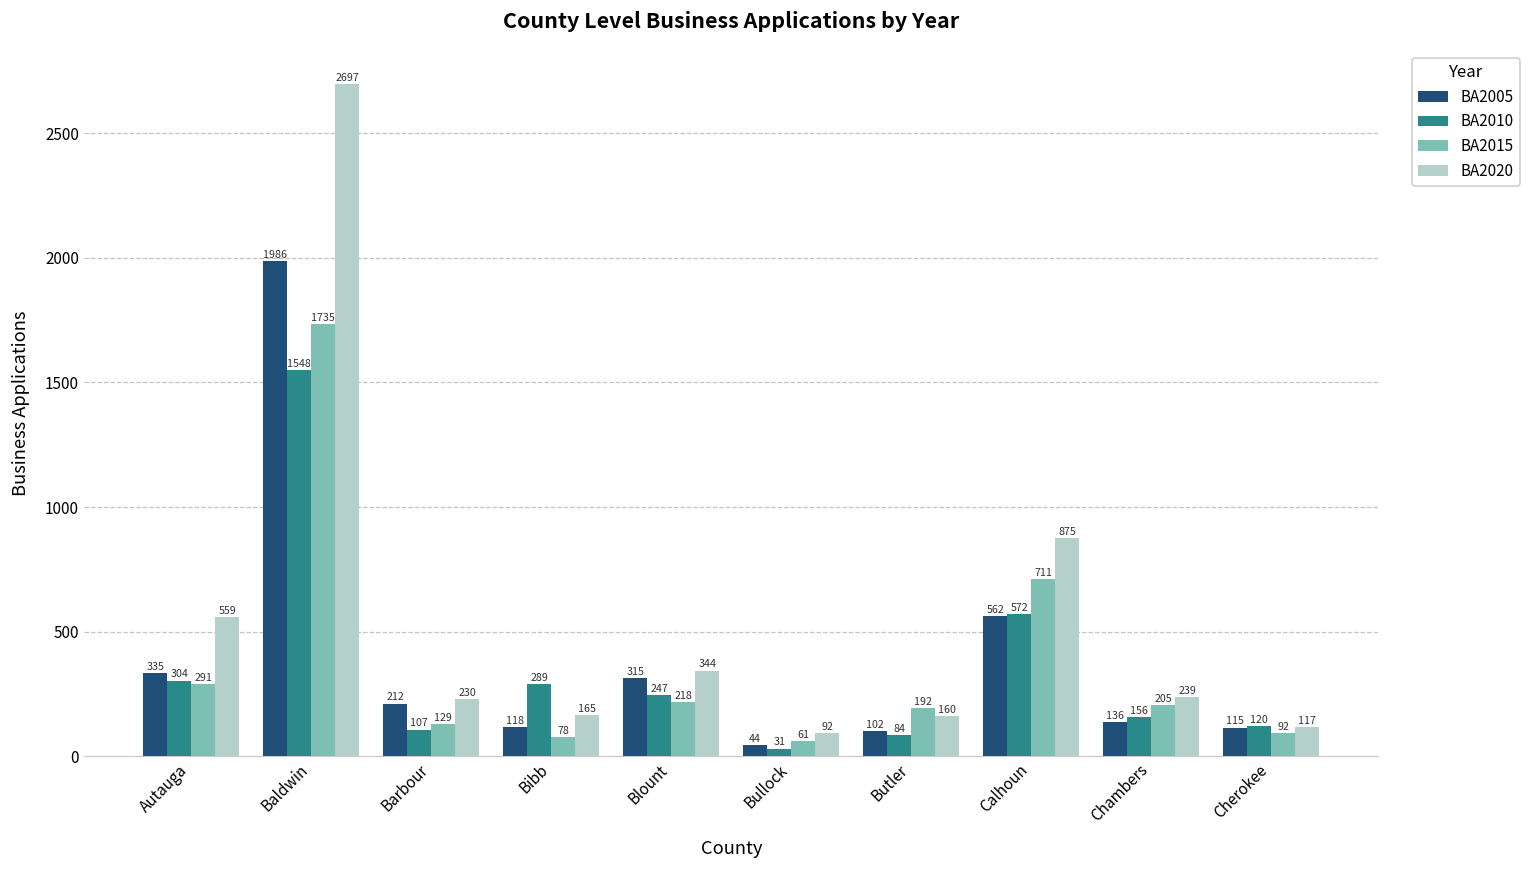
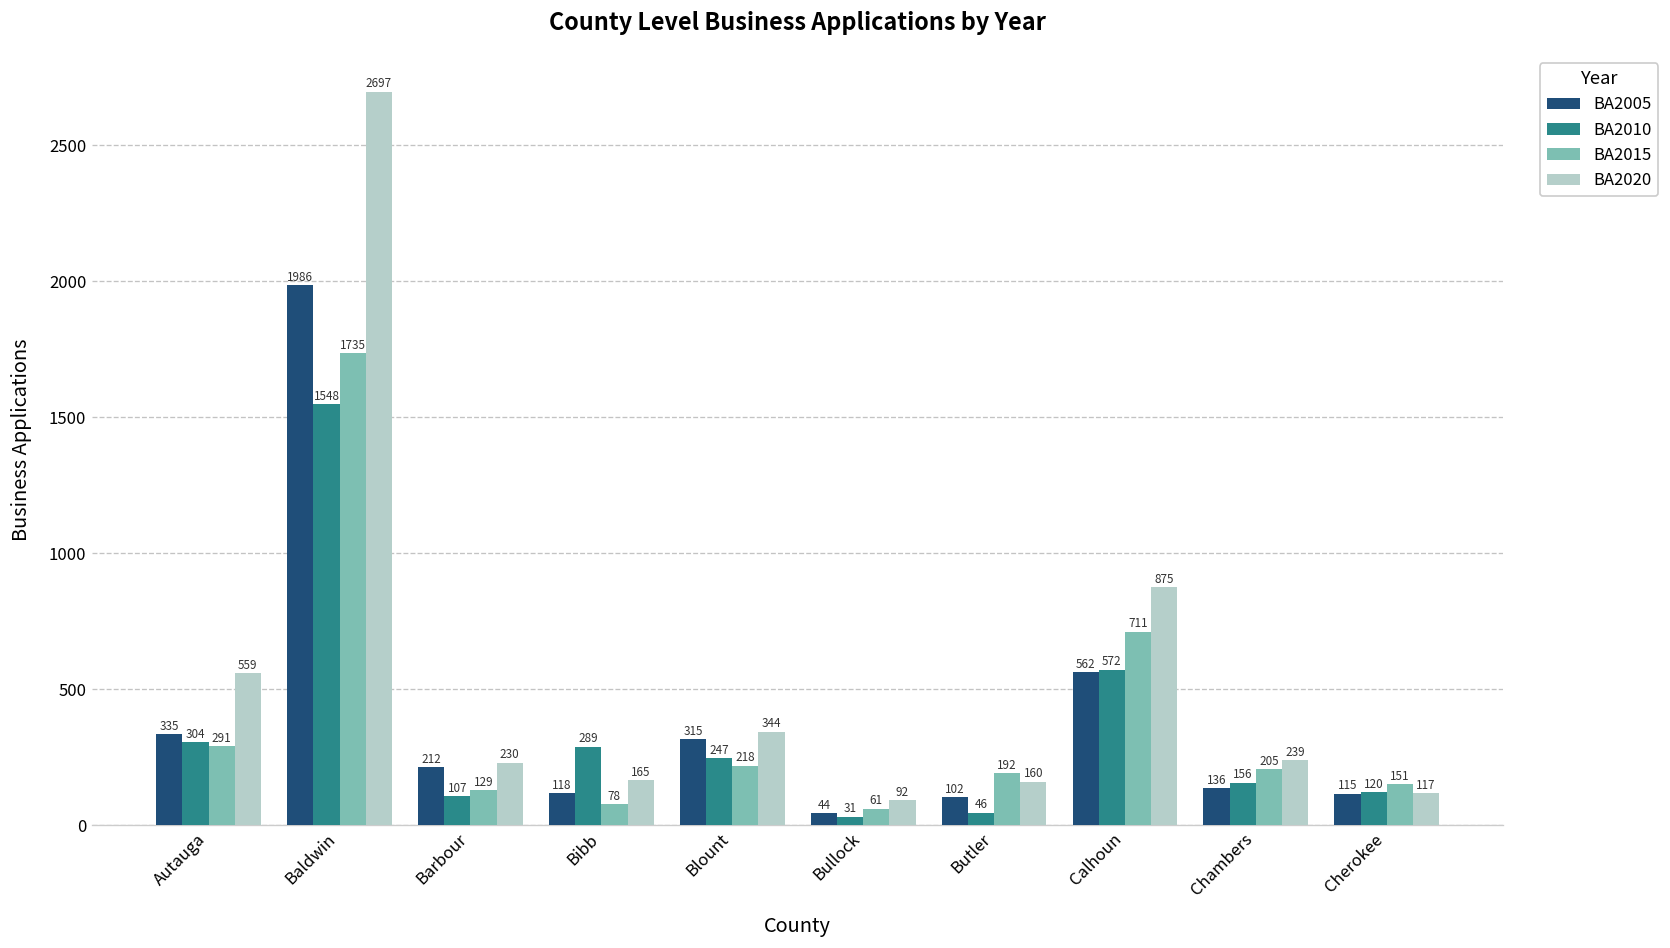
  {
    "BA2005": {
      "Autauga": 335,
      "Baldwin": 1986,
      "Barbour": 212,
      "Bibb": 118,
      "Blount": 315,
      "Bullock": 44,
      "Butler": 102,
      "Calhoun": 562,
      "Chambers": 136,
      "Cherokee": 115
    },
    "BA2010": {
      "Autauga": 304,
      "Baldwin": 1548,
      "Barbour": 107,
      "Bibb": 289,
      "Blount": 247,
      "Bullock": 31,
-     "Butler": 84,
+     "Butler": 46,
      "Calhoun": 572,
      "Chambers": 156,
      "Cherokee": 120
    },
    "BA2015": {
      "Autauga": 291,
      "Baldwin": 1735,
      "Barbour": 129,
      "Bibb": 78,
      "Blount": 218,
      "Bullock": 61,
      "Butler": 192,
      "Calhoun": 711,
      "Chambers": 205,
-     "Cherokee": 92
+     "Cherokee": 151
    },
    "BA2020": {
      "Autauga": 559,
      "Baldwin": 2697,
      "Barbour": 230,
      "Bibb": 165,
      "Blount": 344,
      "Bullock": 92,
      "Butler": 160,
      "Calhoun": 875,
      "Chambers": 239,
      "Cherokee": 117
    }
  }
